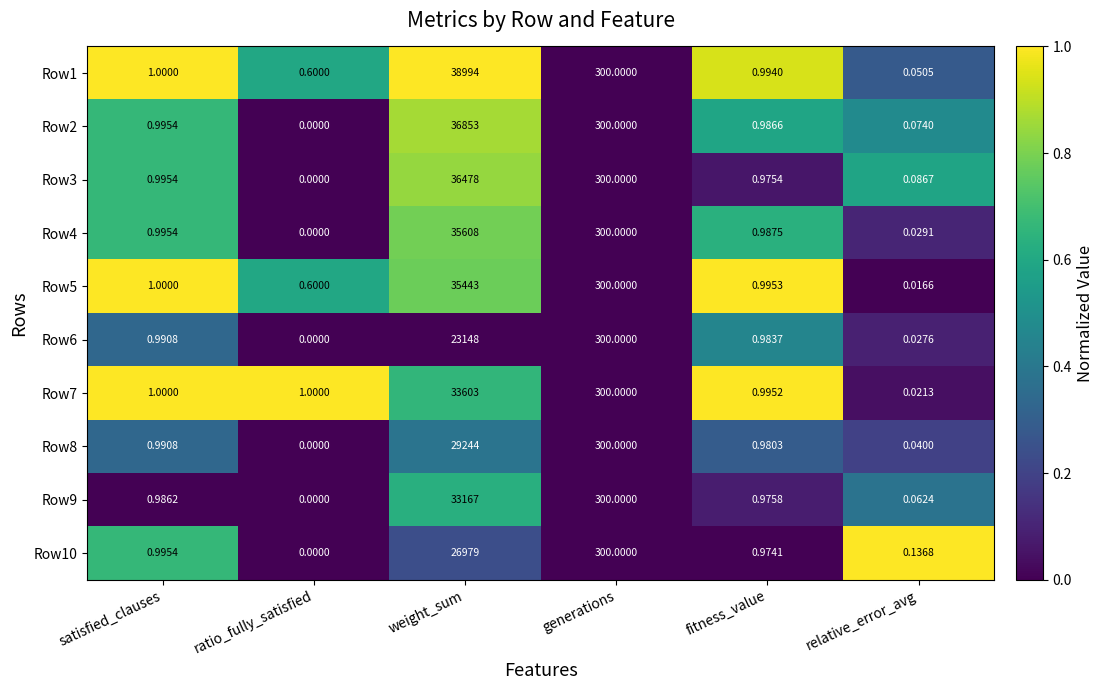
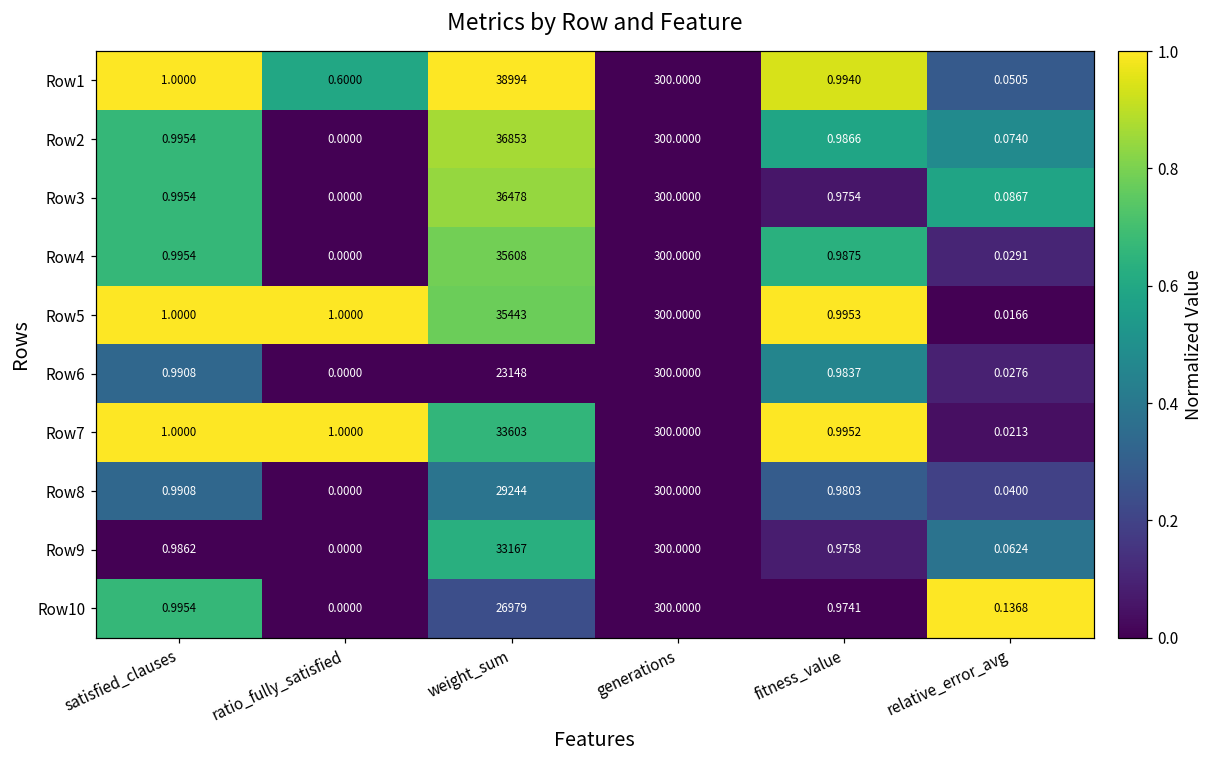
  {
    "Row1": {
      "satisfied_clauses": 1.0000,
      "ratio_fully_satisfied": 0.6000,
      "weight_sum": 38994,
      "generations": 300.0000,
      "fitness_value": 0.9940,
      "relative_error_avg": 0.0505
    },
    "Row2": {
      "satisfied_clauses": 0.9954,
      "ratio_fully_satisfied": 0.0000,
      "weight_sum": 36853,
      "generations": 300.0000,
      "fitness_value": 0.9866,
      "relative_error_avg": 0.0740
    },
    "Row3": {
      "satisfied_clauses": 0.9954,
      "ratio_fully_satisfied": 0.0000,
      "weight_sum": 36478,
      "generations": 300.0000,
      "fitness_value": 0.9754,
      "relative_error_avg": 0.0867
    },
    "Row4": {
      "satisfied_clauses": 0.9954,
      "ratio_fully_satisfied": 0.0000,
      "weight_sum": 35608,
      "generations": 300.0000,
      "fitness_value": 0.9875,
      "relative_error_avg": 0.0291
    },
    "Row5": {
      "satisfied_clauses": 1.0000,
-     "ratio_fully_satisfied": 0.6000,
+     "ratio_fully_satisfied": 1.0000,
      "weight_sum": 35443,
      "generations": 300.0000,
      "fitness_value": 0.9953,
      "relative_error_avg": 0.0166
    },
    "Row6": {
      "satisfied_clauses": 0.9908,
      "ratio_fully_satisfied": 0.0000,
      "weight_sum": 23148,
      "generations": 300.0000,
      "fitness_value": 0.9837,
      "relative_error_avg": 0.0276
    },
    "Row7": {
      "satisfied_clauses": 1.0000,
      "ratio_fully_satisfied": 1.0000,
      "weight_sum": 33603,
      "generations": 300.0000,
      "fitness_value": 0.9952,
      "relative_error_avg": 0.0213
    },
    "Row8": {
      "satisfied_clauses": 0.9908,
      "ratio_fully_satisfied": 0.0000,
      "weight_sum": 29244,
      "generations": 300.0000,
      "fitness_value": 0.9803,
      "relative_error_avg": 0.0400
    },
    "Row9": {
      "satisfied_clauses": 0.9862,
      "ratio_fully_satisfied": 0.0000,
      "weight_sum": 33167,
      "generations": 300.0000,
      "fitness_value": 0.9758,
      "relative_error_avg": 0.0624
    },
    "Row10": {
      "satisfied_clauses": 0.9954,
      "ratio_fully_satisfied": 0.0000,
      "weight_sum": 26979,
      "generations": 300.0000,
      "fitness_value": 0.9741,
      "relative_error_avg": 0.1368
    }
  }
